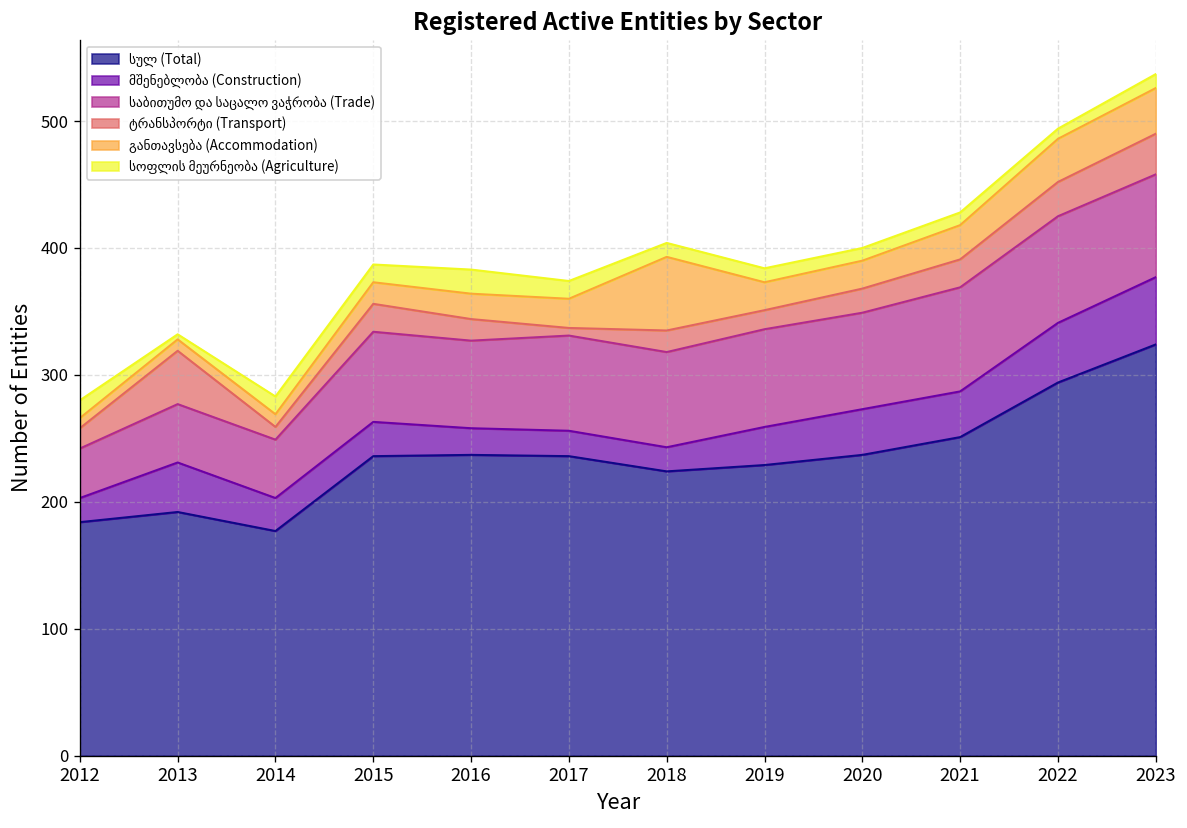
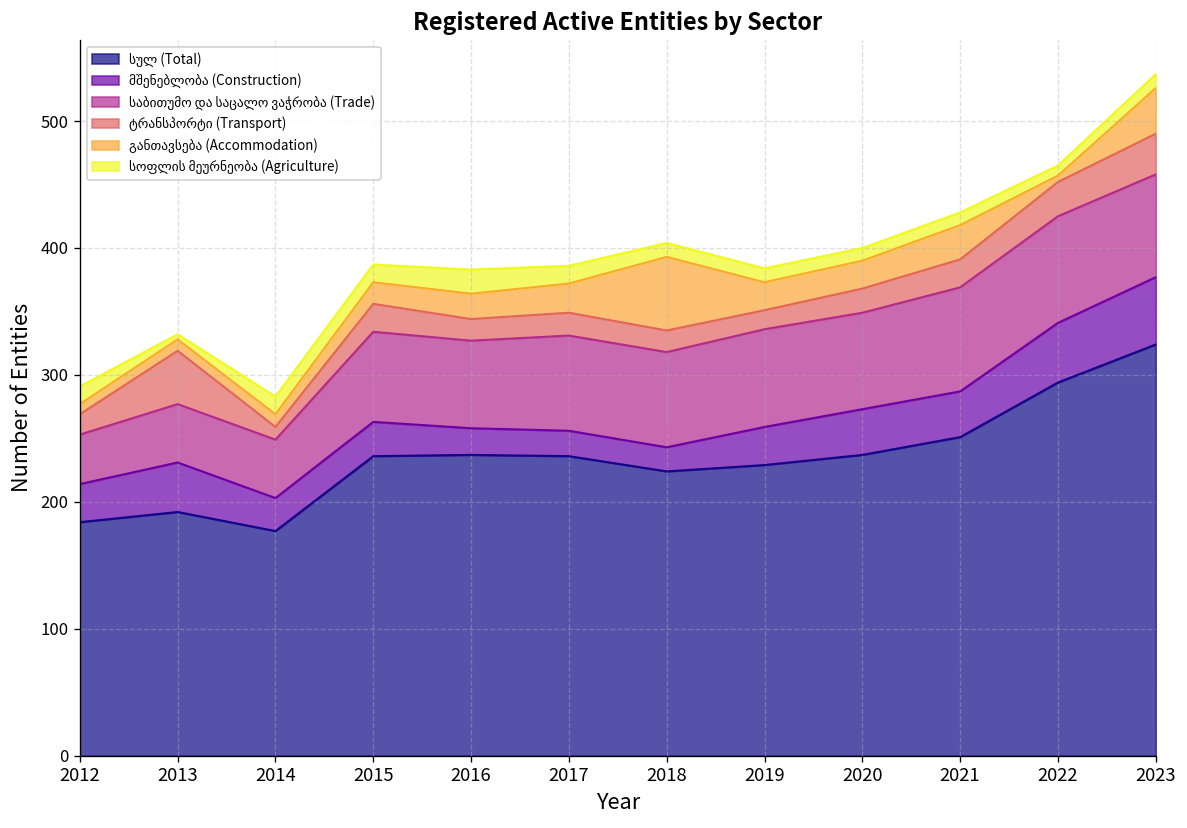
  {
    "სულ (Total)": {
      "2012": 184,
      "2013": 192,
      "2014": 177,
      "2015": 236,
      "2016": 237,
      "2017": 236,
      "2018": 224,
      "2019": 229,
      "2020": 237,
      "2021": 251,
      "2022": 294,
      "2023": 324
    },
    "მშენებლობა (Construction)": {
-     "2012": 19,
+     "2012": 30,
      "2013": 39,
      "2014": 26,
      "2015": 27,
      "2016": 21,
      "2017": 20,
      "2018": 19,
      "2019": 30,
      "2020": 36,
      "2021": 36,
      "2022": 47,
      "2023": 53
    },
    "საბითუმო და საცალო ვაჭრობა (Trade)": {
      "2012": 39,
      "2013": 46,
      "2014": 46,
      "2015": 71,
      "2016": 69,
      "2017": 75,
      "2018": 75,
      "2019": 77,
      "2020": 76,
      "2021": 82,
      "2022": 84,
      "2023": 81
    },
    "ტრანსპორტი (Transport)": {
      "2012": 16,
      "2013": 42,
      "2014": 10,
      "2015": 22,
      "2016": 17,
-     "2017": 6,
+     "2017": 18,
      "2018": 17,
      "2019": 15,
      "2020": 19,
      "2021": 22,
      "2022": 27,
      "2023": 32
    },
    "განთავსება (Accommodation)": {
      "2012": 8,
      "2013": 9,
      "2014": 10,
      "2015": 17,
      "2016": 20,
      "2017": 23,
      "2018": 58,
      "2019": 22,
      "2020": 22,
      "2021": 27,
-     "2022": 34,
+     "2022": 5,
      "2023": 36
    },
    "სოფლის მეურნეობა (Agriculture)": {
      "2012": 14,
      "2013": 4,
      "2014": 14,
      "2015": 14,
      "2016": 19,
      "2017": 14,
      "2018": 11,
      "2019": 11,
      "2020": 10,
      "2021": 10,
      "2022": 8,
      "2023": 11
    }
  }
